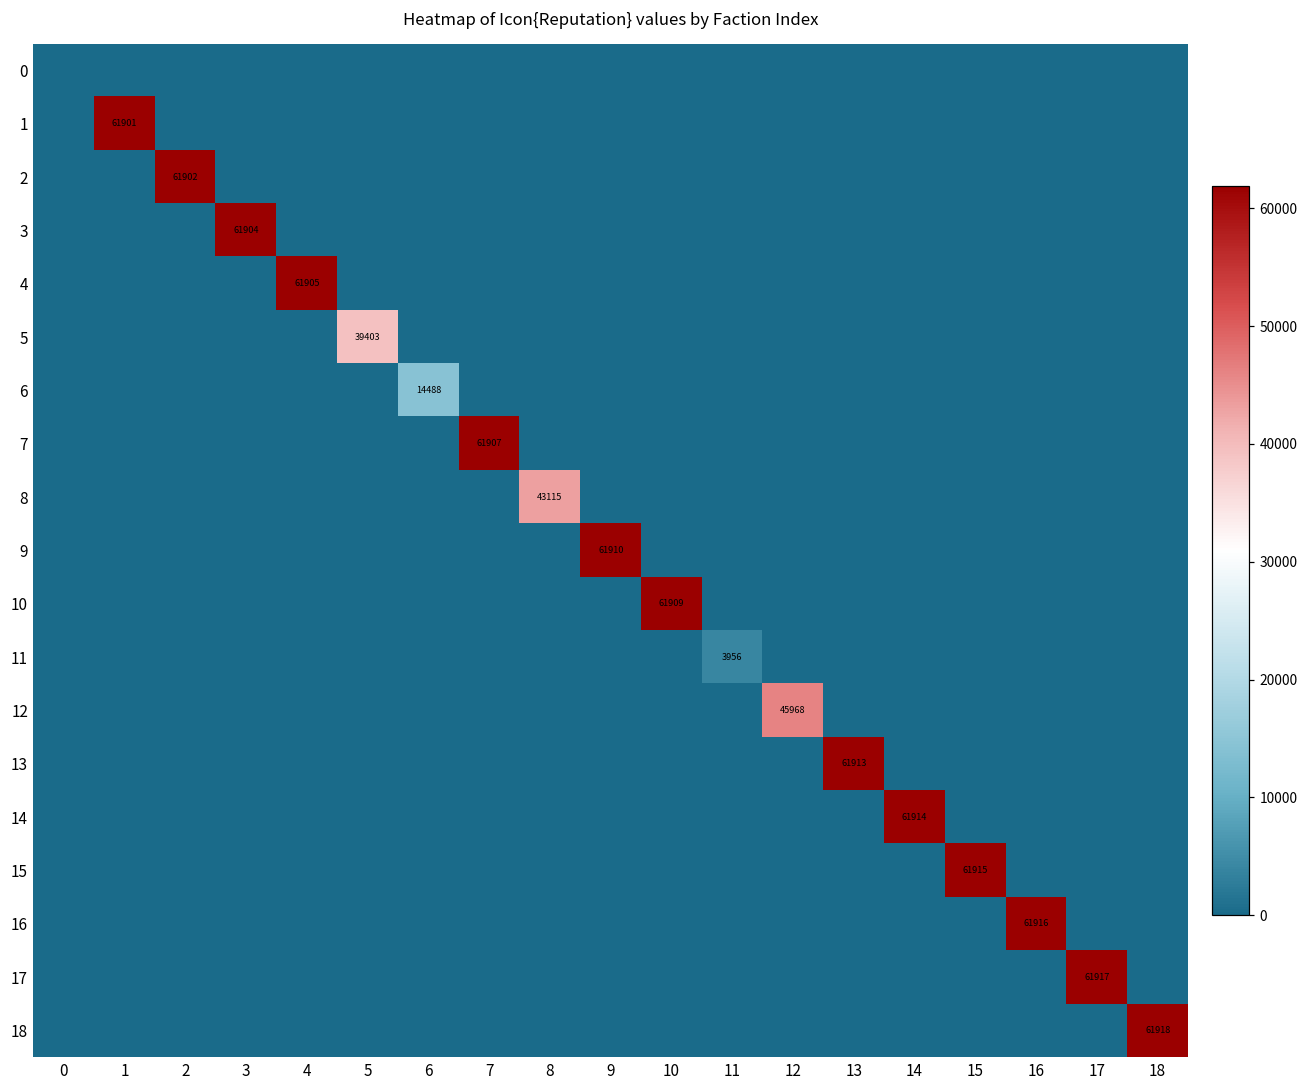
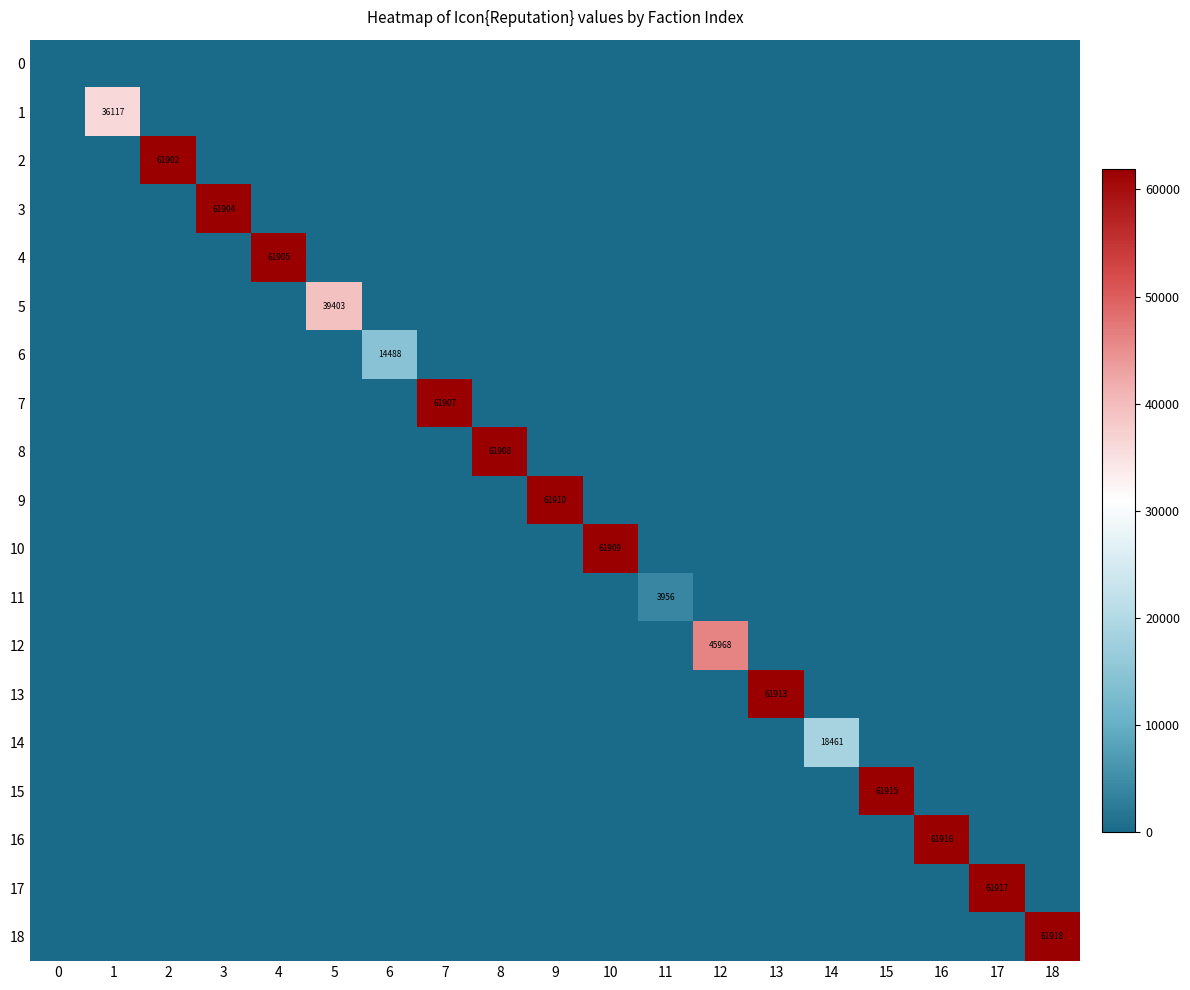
  {
    "1": {
-     "1": 61901
+     "1": 36117
    },
    "2": {
      "2": 61902
    },
    "3": {
      "3": 61904
    },
    "4": {
      "4": 61905
    },
    "5": {
      "5": 39403
    },
    "6": {
      "6": 14488
    },
    "7": {
      "7": 61907
    },
    "8": {
-     "8": 43115
+     "8": 61908
    },
    "9": {
      "9": 61910
    },
    "10": {
      "10": 61909
    },
    "11": {
      "11": 3956
    },
    "12": {
      "12": 45968
    },
    "13": {
      "13": 61913
    },
    "14": {
-     "14": 61914
+     "14": 18461
    },
    "15": {
      "15": 61915
    },
    "16": {
      "16": 61916
    },
    "17": {
      "17": 61917
    },
    "18": {
      "18": 61918
    }
  }
